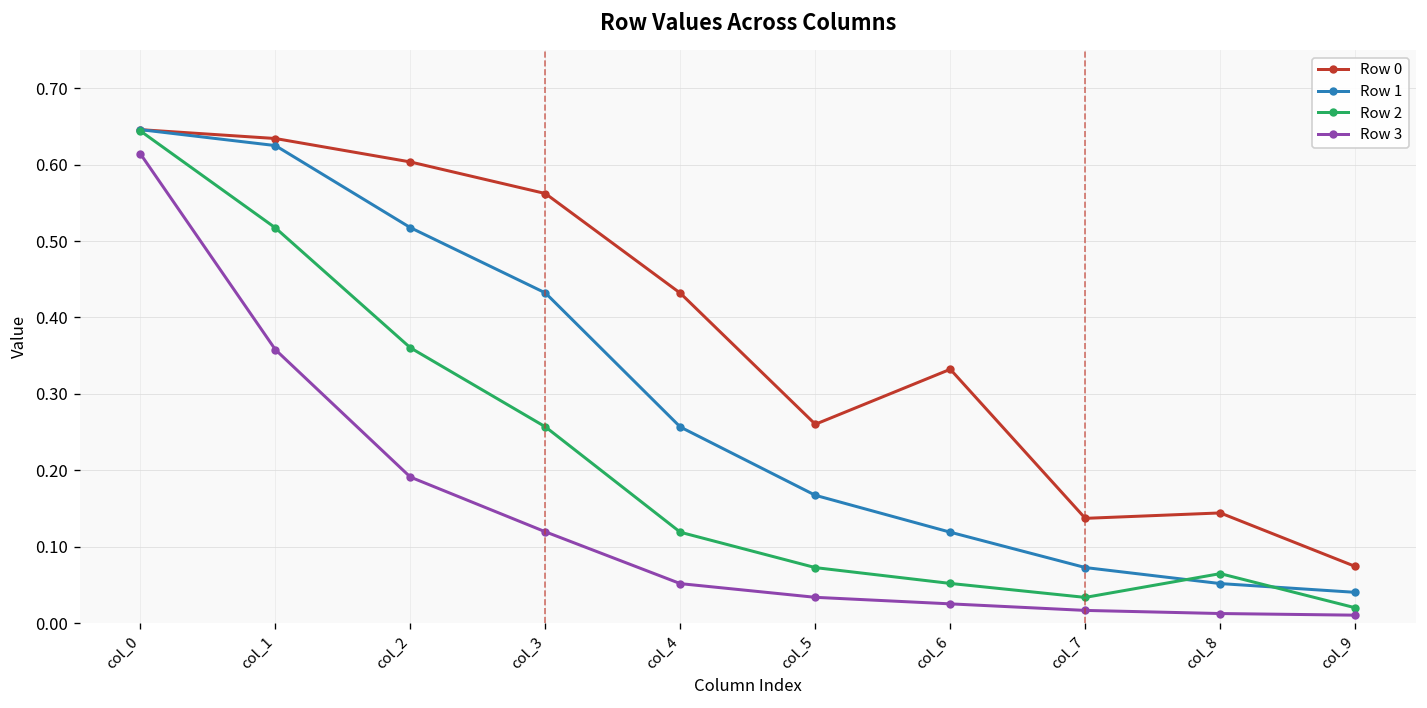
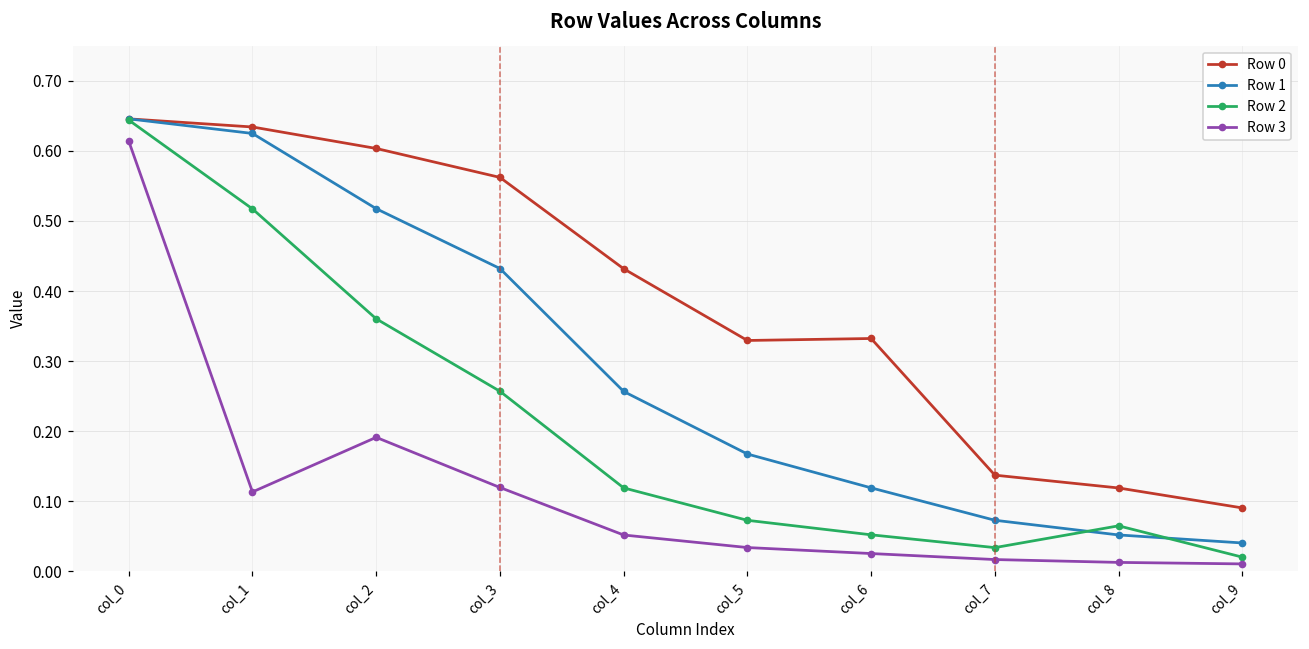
  {
    "Row 0": {
      "col_1": 0.63,
      "col_2": 0.60,
      "col_3": 0.56,
      "col_4": 0.43,
-     "col_5": 0.26,
+     "col_5": 0.33,
      "col_6": 0.33,
      "col_7": 0.14,
-     "col_8": 0.14,
-     "col_9": 0.07
+     "col_8": 0.12,
+     "col_9": 0.09
    },
    "Row 1": {
      "col_1": 0.62,
      "col_2": 0.52,
      "col_3": 0.43,
      "col_4": 0.26,
      "col_5": 0.17,
      "col_6": 0.12,
      "col_7": 0.07,
      "col_8": 0.05,
      "col_9": 0.04
    },
    "Row 2": {
      "col_1": 0.52,
      "col_2": 0.36,
      "col_3": 0.26,
      "col_4": 0.12,
      "col_5": 0.07,
      "col_6": 0.05,
      "col_7": 0.03,
      "col_8": 0.06,
      "col_9": 0.02
    },
    "Row 3": {
      "col_0": 0.61,
-     "col_1": 0.36,
+     "col_1": 0.11,
      "col_2": 0.19,
      "col_3": 0.12,
      "col_4": 0.05,
      "col_5": 0.03,
      "col_6": 0.03,
      "col_7": 0.02,
      "col_8": 0.01,
      "col_9": 0.01
    }
  }
